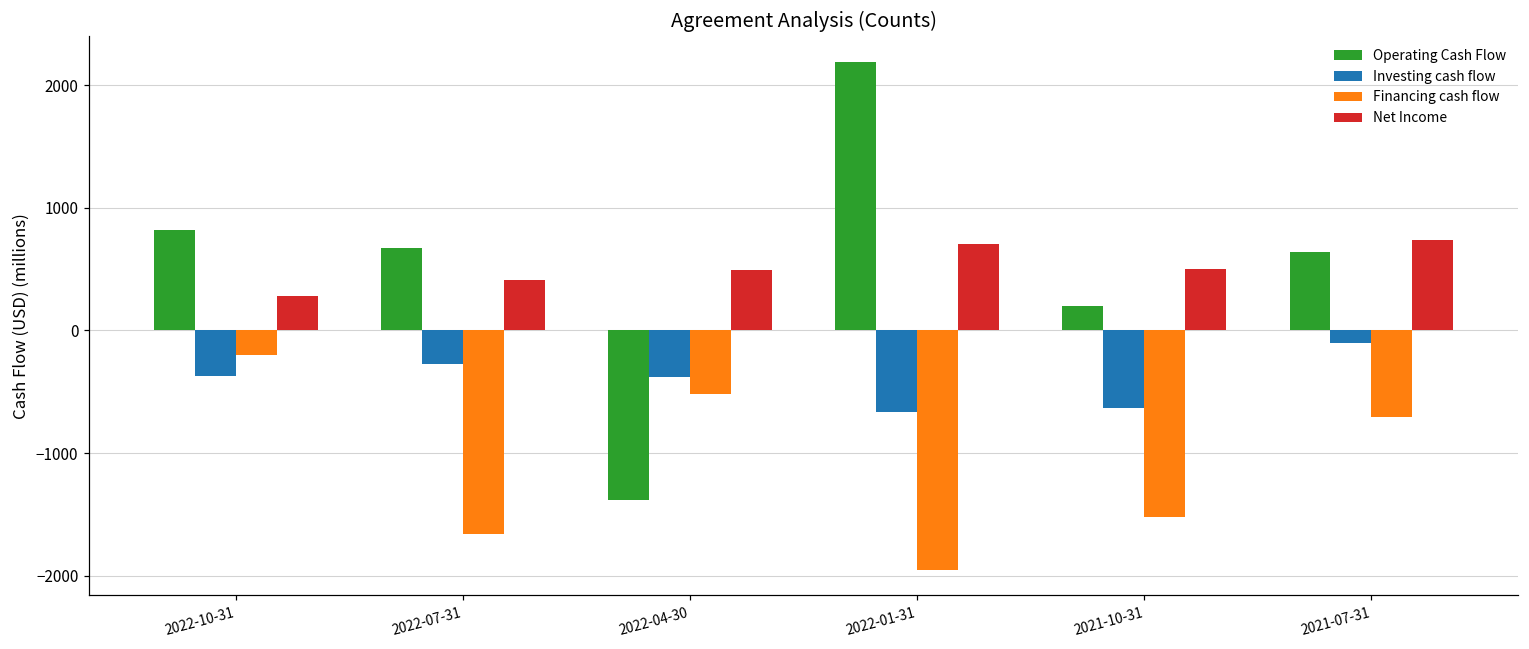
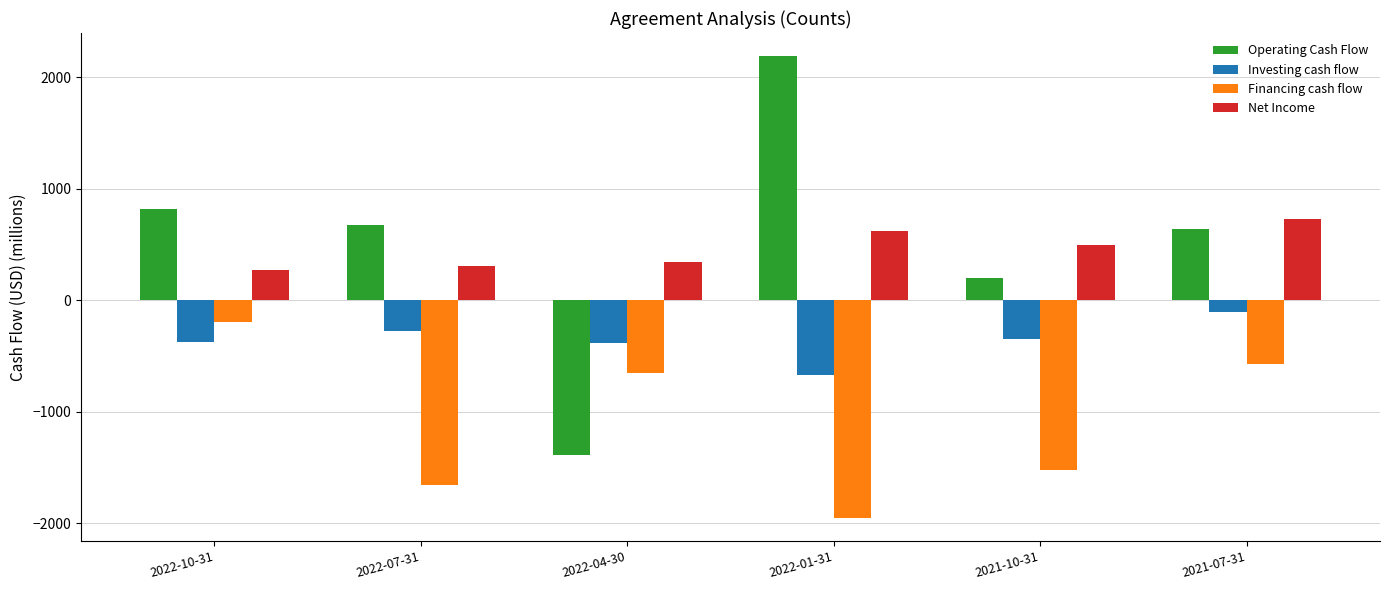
  {
    "Operating Cash Flow": {
      "2022-10-31": 820,
      "2022-07-31": 680,
      "2022-04-30": -1380,
      "2022-01-31": 2190,
      "2021-10-31": 200,
      "2021-07-31": 640
    },
    "Investing cash flow": {
      "2022-10-31": -370,
      "2022-07-31": -270,
      "2022-04-30": -380,
      "2022-01-31": -670,
-     "2021-10-31": -630,
+     "2021-10-31": -350,
      "2021-07-31": -110
    },
    "Financing cash flow": {
      "2022-10-31": -200,
      "2022-07-31": -1660,
-     "2022-04-30": -520,
+     "2022-04-30": -650,
      "2022-01-31": -1950,
      "2021-10-31": -1520,
-     "2021-07-31": -710
+     "2021-07-31": -570
    },
    "Net Income": {
      "2022-10-31": 280,
-     "2022-07-31": 410,
-     "2022-04-30": 490,
-     "2022-01-31": 710,
+     "2022-07-31": 310,
+     "2022-04-30": 340,
+     "2022-01-31": 630,
      "2021-10-31": 500,
      "2021-07-31": 730
    }
  }
